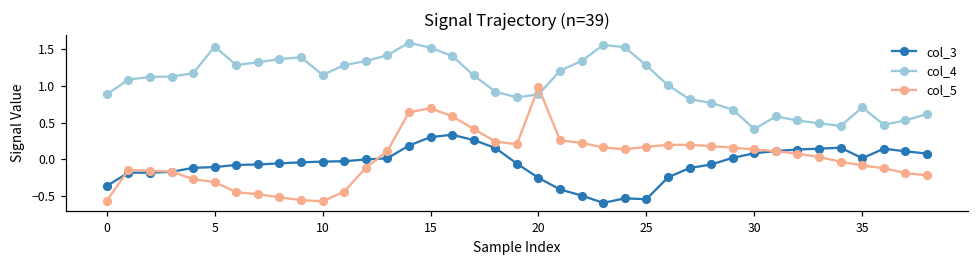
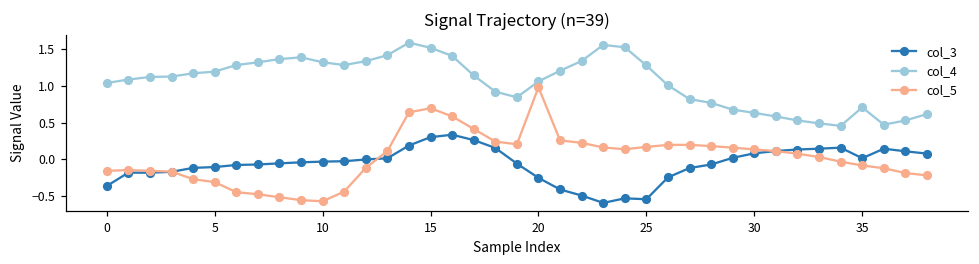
  {
    "col_3": {
      "0": -0.4,
      "5": -0.1,
      "10": 0.0,
      "15": 0.3,
      "20": -0.3,
      "25": -0.5,
      "30": 0.1,
      "35": 0.0
    },
    "col_4": {
-     "0": 0.9,
-     "5": 1.5,
-     "10": 1.2,
+     "0": 1.0,
+     "5": 1.2,
+     "10": 1.3,
      "15": 1.5,
-     "20": 0.9,
+     "20": 1.1,
      "25": 1.3,
-     "30": 0.4,
+     "30": 0.6,
      "35": 0.7
    },
    "col_5": {
-     "0": -0.6,
+     "0": -0.2,
      "5": -0.3,
      "10": -0.6,
      "15": 0.7,
      "20": 1.0,
      "25": 0.2,
      "30": 0.1,
      "35": -0.1
    }
  }
